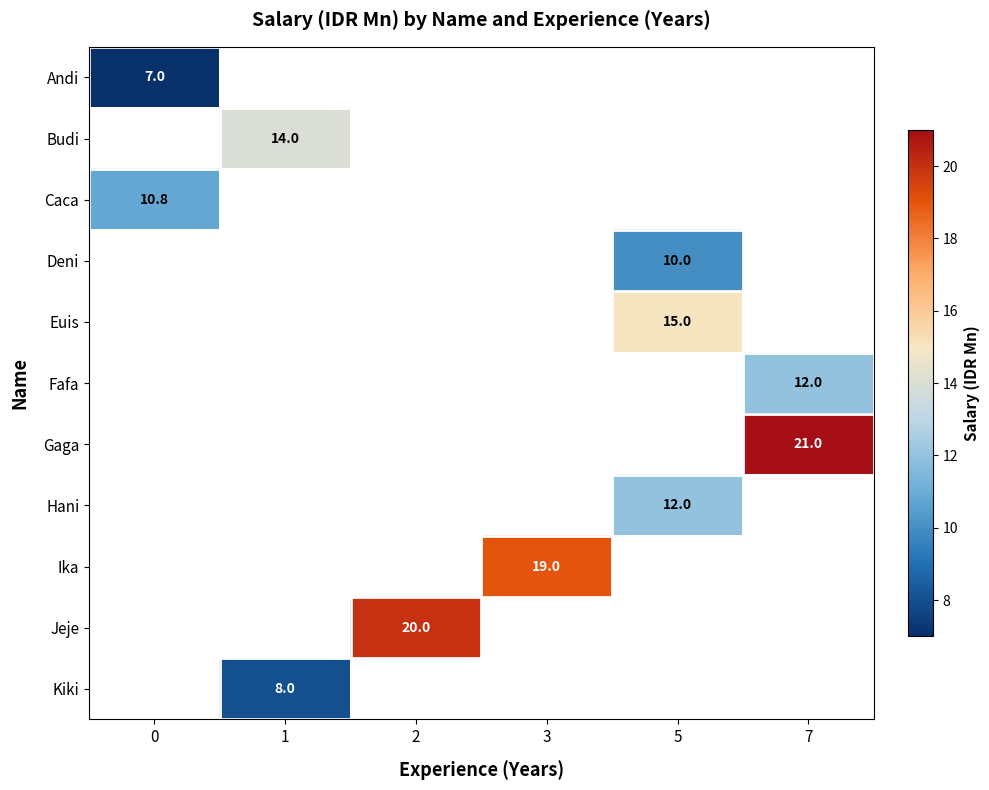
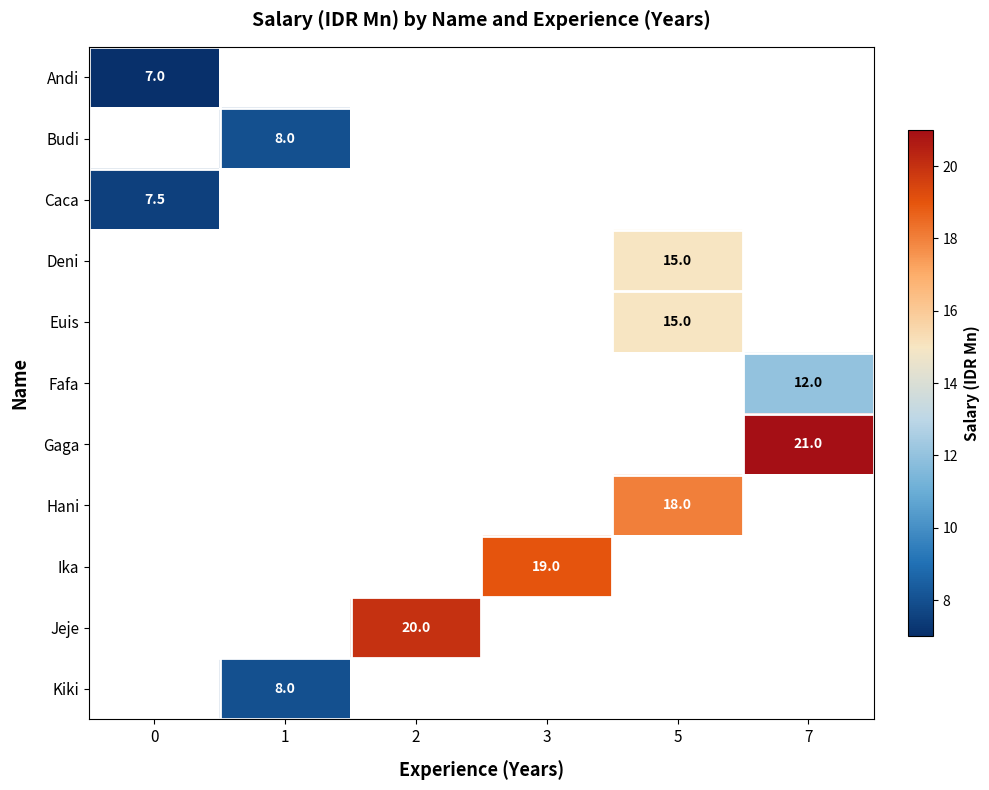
  {
    "Andi": {
      "0": 7.0
    },
    "Budi": {
-     "1": 14.0
+     "1": 8.0
    },
    "Caca": {
-     "0": 10.8
+     "0": 7.5
    },
    "Deni": {
-     "5": 10.0
+     "5": 15.0
    },
    "Euis": {
      "5": 15.0
    },
    "Fafa": {
      "7": 12.0
    },
    "Gaga": {
      "7": 21.0
    },
    "Hani": {
-     "5": 12.0
+     "5": 18.0
    },
    "Ika": {
      "3": 19.0
    },
    "Jeje": {
      "2": 20.0
    },
    "Kiki": {
      "1": 8.0
    }
  }
